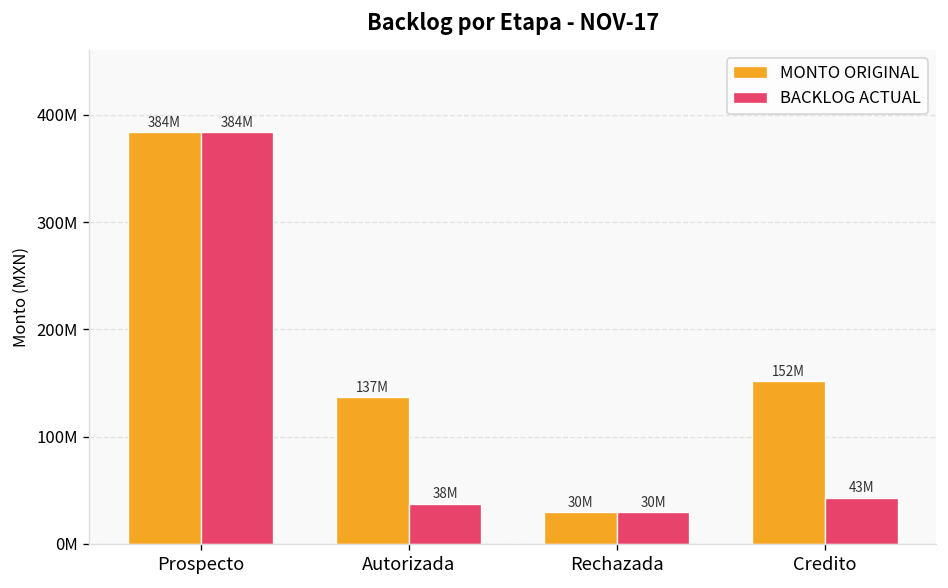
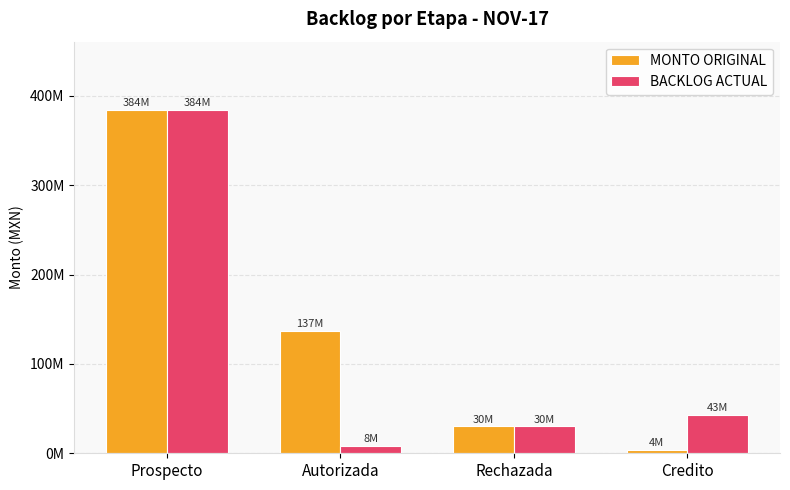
  {
    "MONTO ORIGINAL": {
      "Prospecto": "384M",
      "Autorizada": "137M",
      "Rechazada": "30M",
-     "Credito": "152M"
+     "Credito": "4M"
    },
    "BACKLOG ACTUAL": {
      "Prospecto": "384M",
-     "Autorizada": "38M",
+     "Autorizada": "8M",
      "Rechazada": "30M",
      "Credito": "43M"
    }
  }
